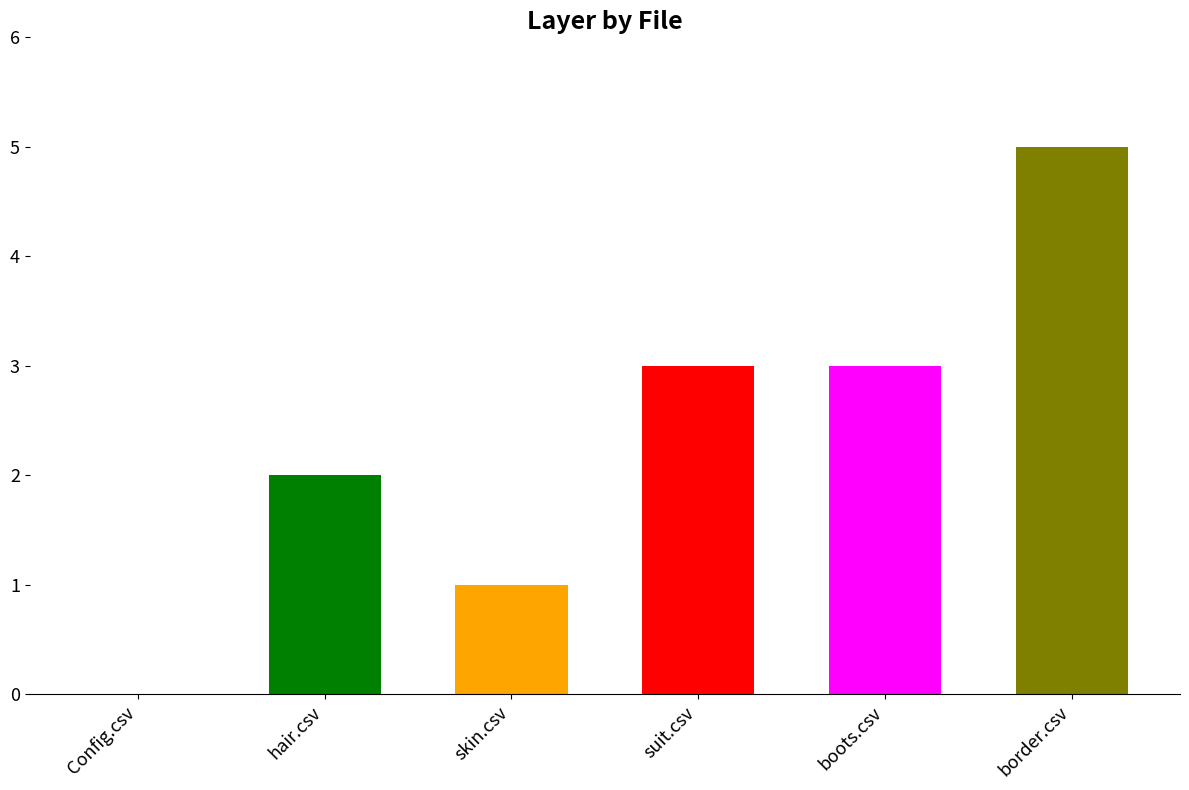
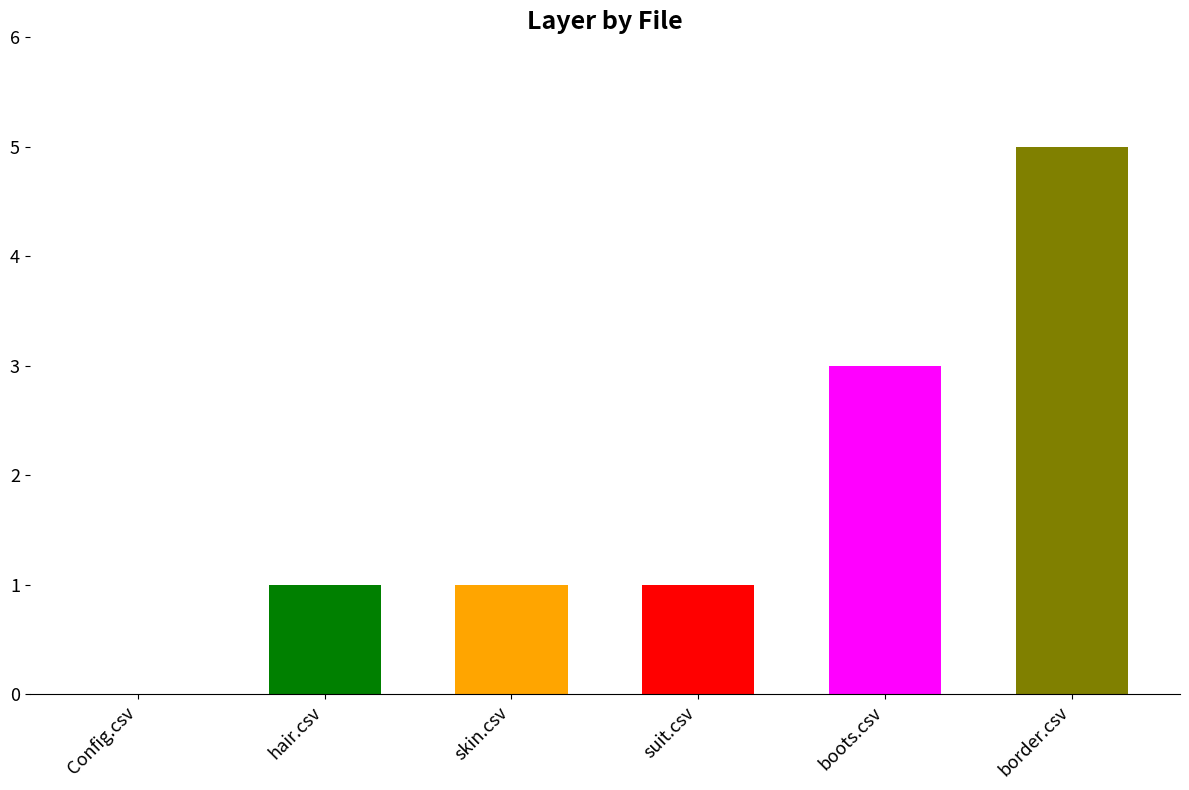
  {
    "Config.csv": 0,
-   "hair.csv": 2,
+   "hair.csv": 1,
    "skin.csv": 1,
-   "suit.csv": 3,
+   "suit.csv": 1,
    "boots.csv": 3,
    "border.csv": 5
  }
